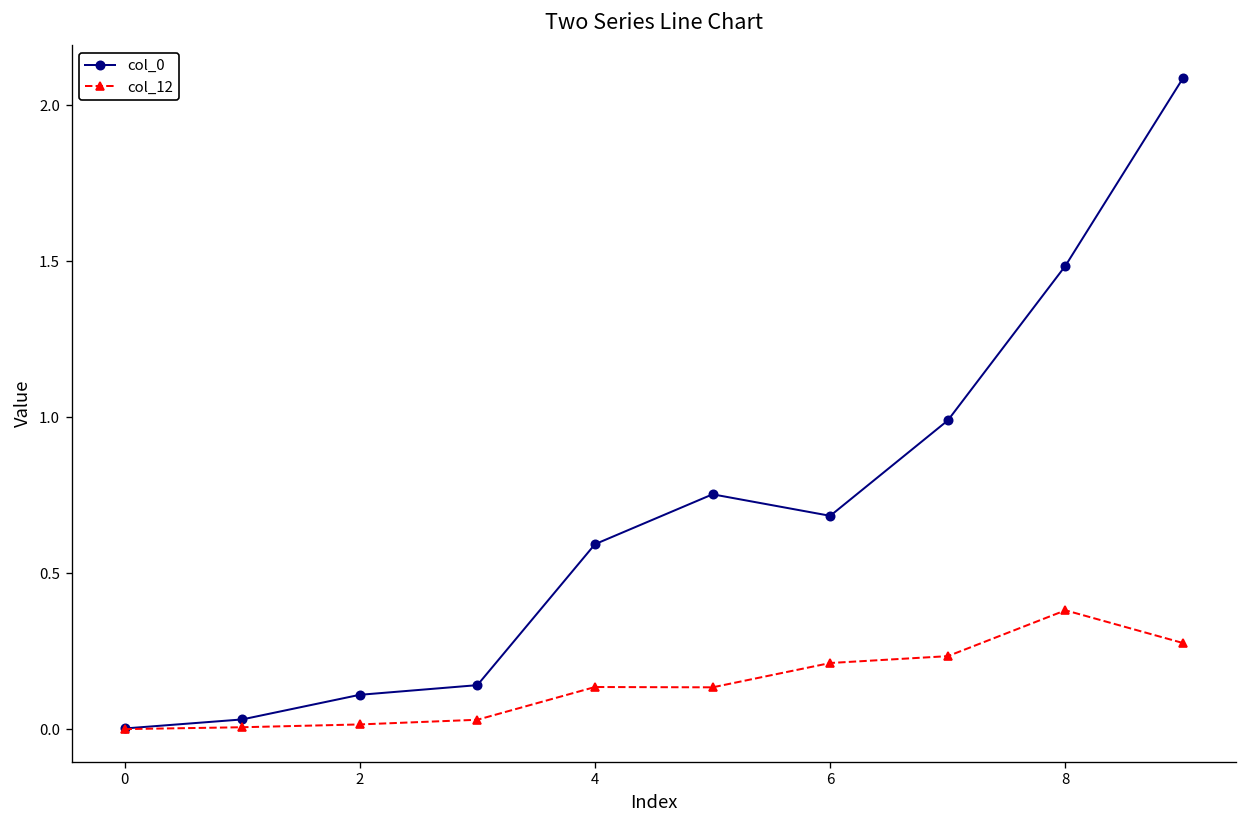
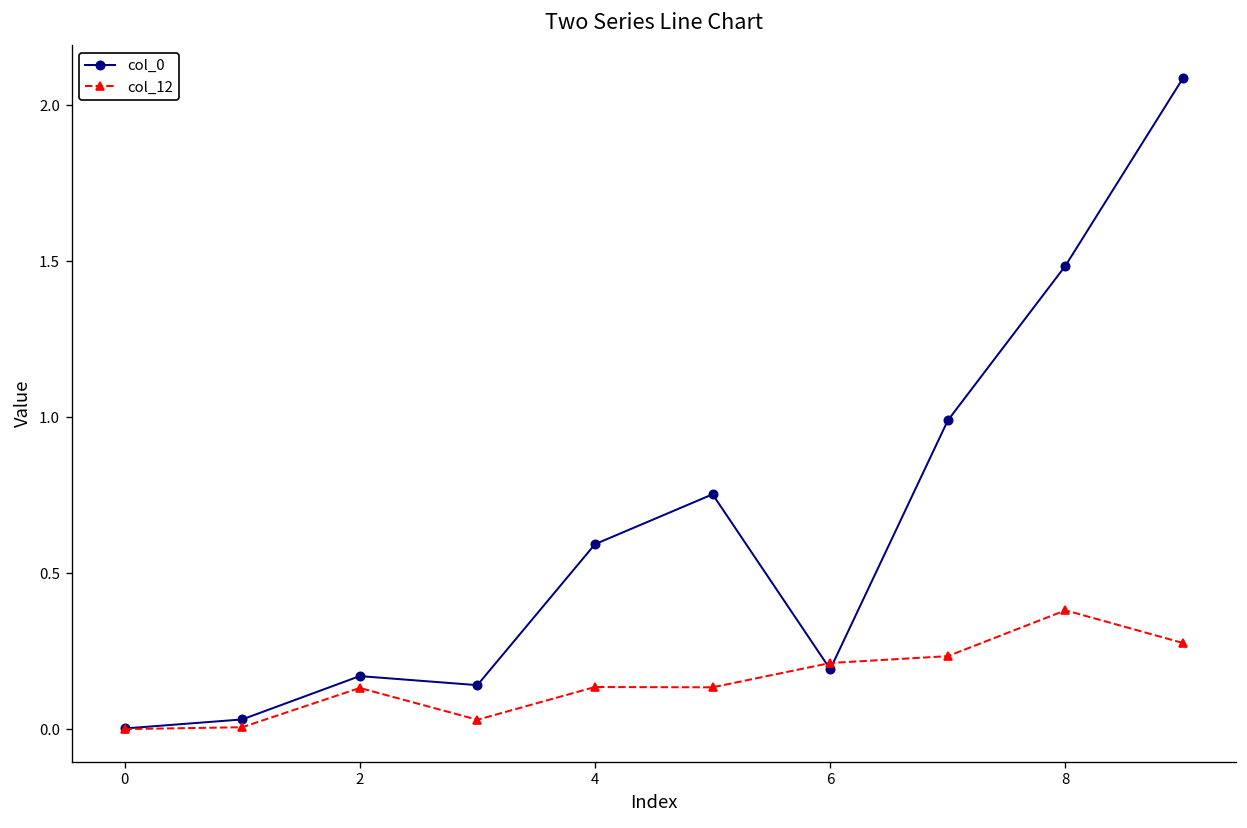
  {
    "col_0": {
-     "2": 0.11,
+     "2": 0.17,
      "4": 0.59,
-     "6": 0.68,
+     "6": 0.19,
      "8": 1.49
    },
    "col_12": {
-     "2": 0.02,
+     "2": 0.13,
      "4": 0.14,
      "6": 0.21,
      "8": 0.38
    }
  }
